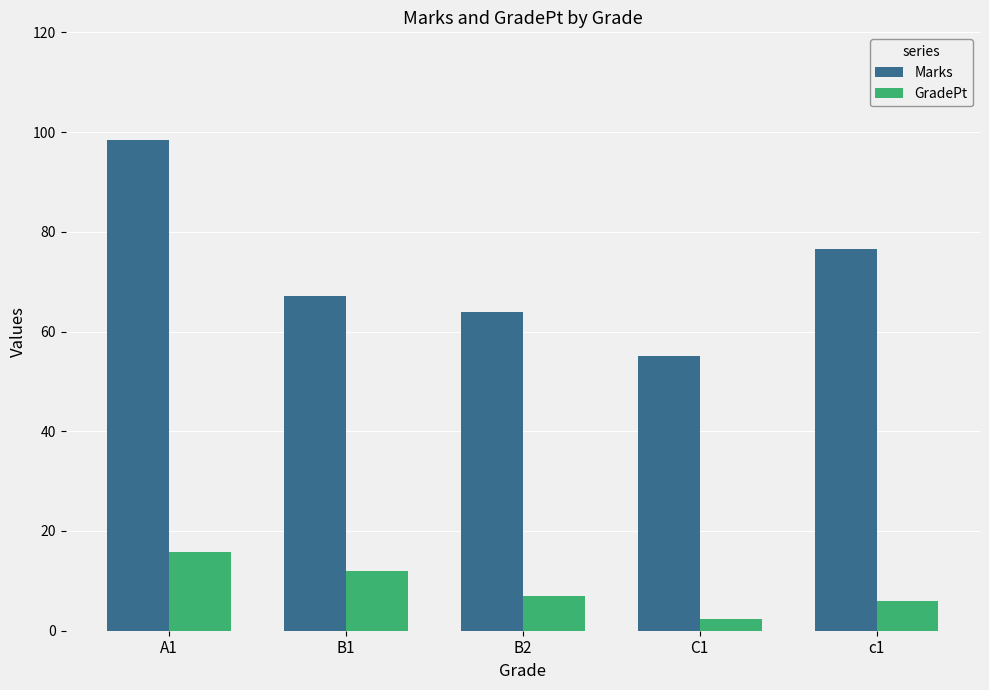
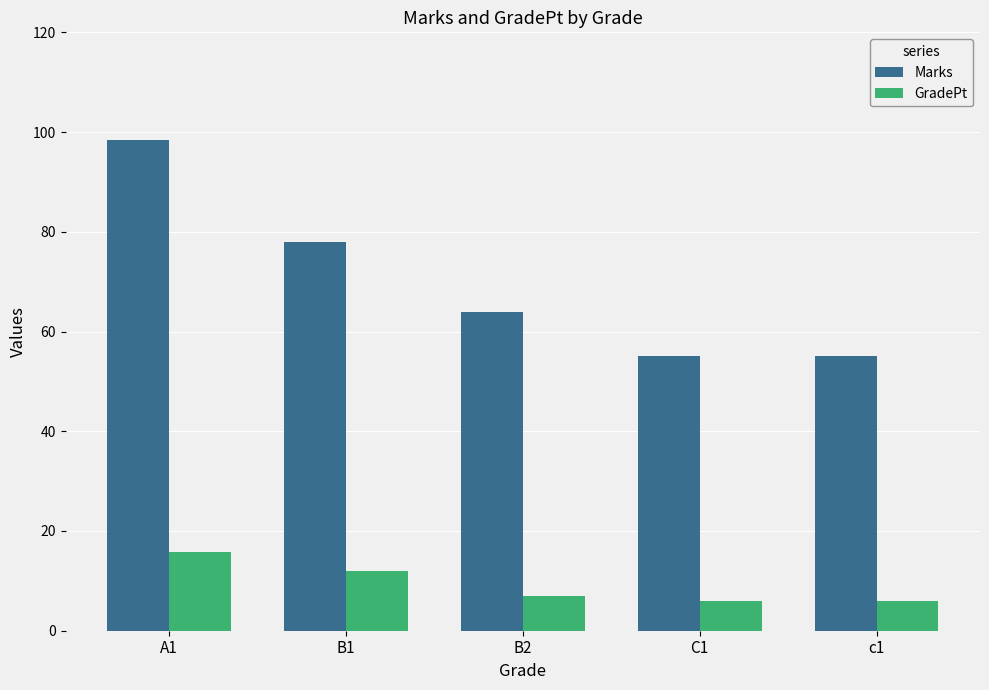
  {
    "Marks": {
      "A1": 99,
-     "B1": 67,
+     "B1": 78,
      "B2": 64,
      "C1": 55,
-     "c1": 77
+     "c1": 55
    },
    "GradePt": {
      "A1": 16,
      "B1": 12,
      "B2": 7,
-     "C1": 2,
+     "C1": 6,
      "c1": 6
    }
  }
